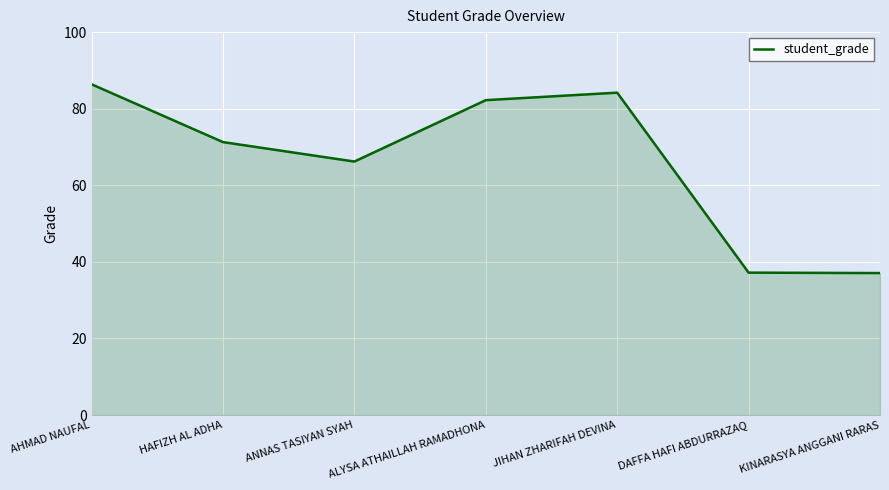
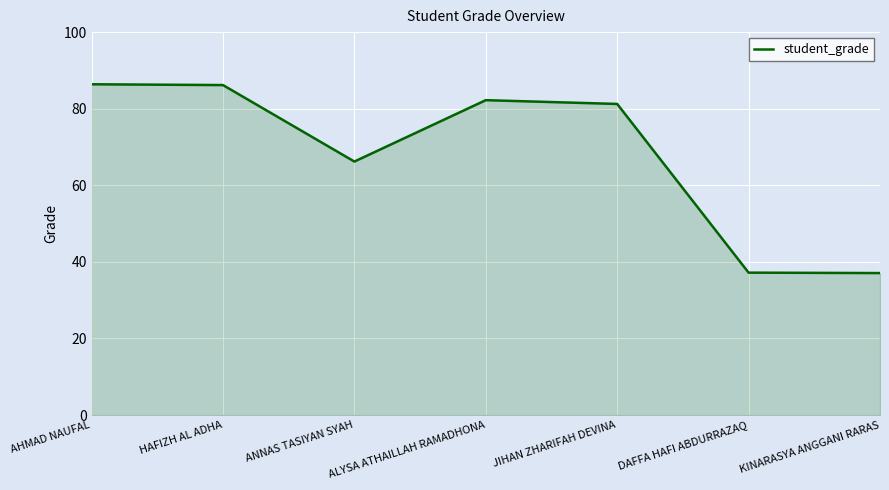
  {
    "AHMAD NAUFAL": 86,
-   "HAFIZH AL ADHA": 71,
+   "HAFIZH AL ADHA": 86,
    "ANNAS TASIYAN SYAH": 66,
    "ALYSA ATHAILLAH RAMADHONA": 82,
-   "JIHAN ZHARIFAH DEVINA": 84,
+   "JIHAN ZHARIFAH DEVINA": 81,
    "DAFFA HAFI ABDURRAZAQ": 37,
    "KINARASYA ANGGANI RARAS": 37
  }
